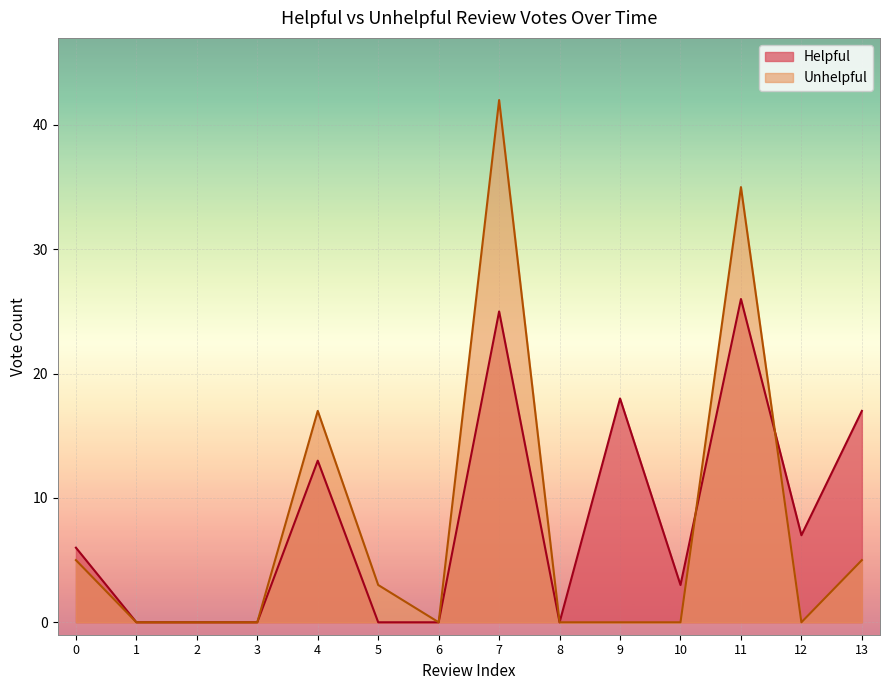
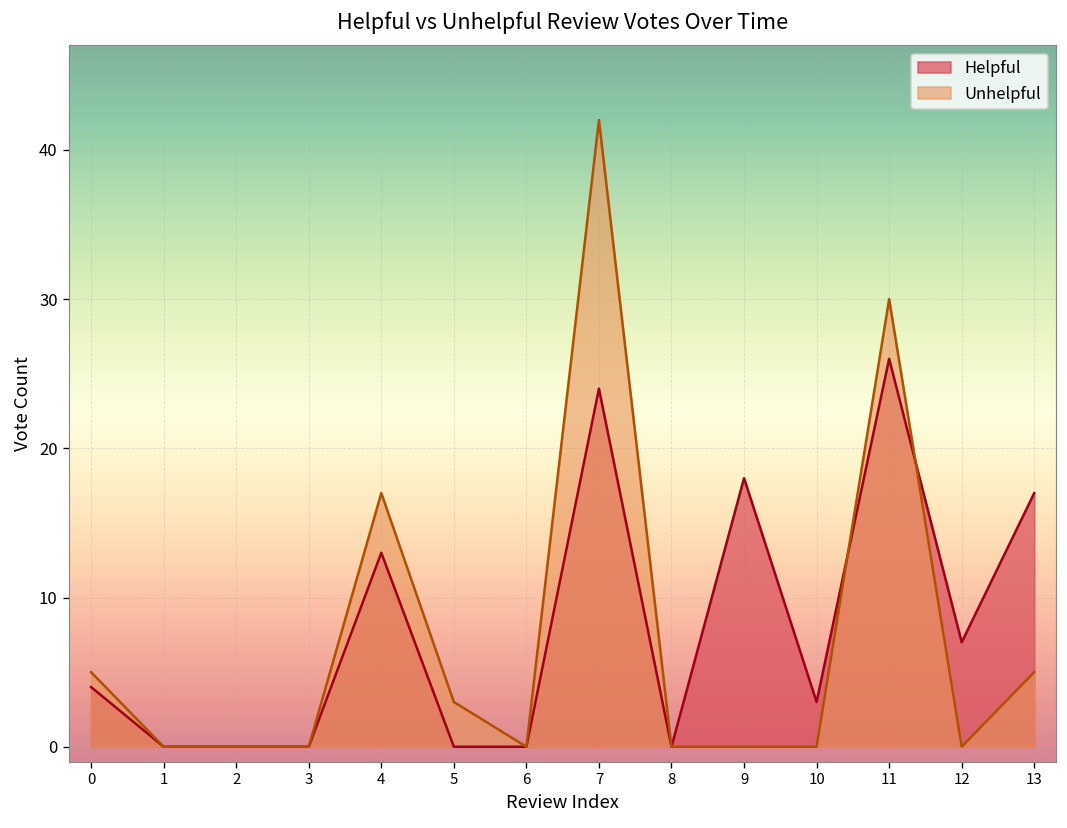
  {
    "Helpful": {
-     "0": 6,
+     "0": 4,
      "4": 13,
      "5": 0,
-     "7": 25,
+     "7": 24,
      "9": 18,
      "10": 3,
      "11": 26,
      "12": 7,
      "13": 17
    },
    "Unhelpful": {
      "0": 5,
      "4": 17,
      "5": 3,
      "7": 42,
      "9": 0,
      "10": 0,
-     "11": 35,
+     "11": 30,
      "12": 0,
      "13": 5
    }
  }
